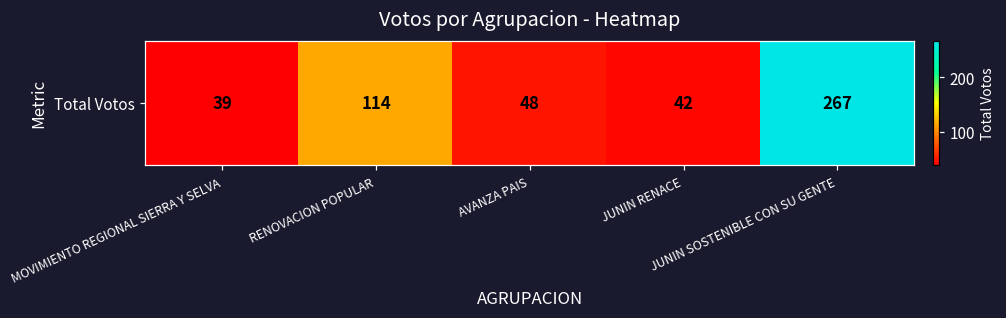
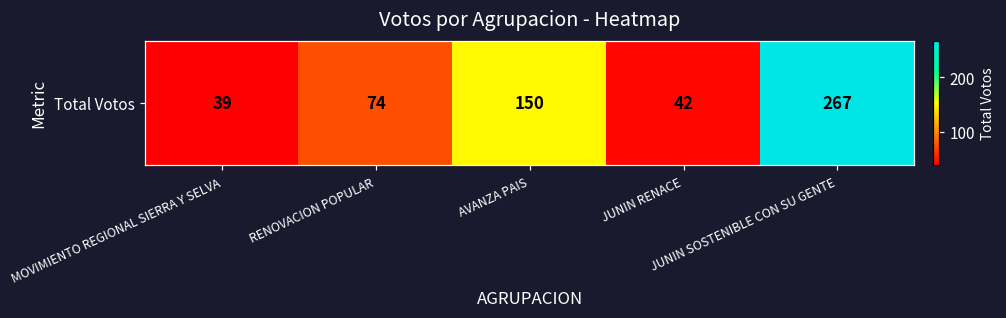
  {
    "Total Votos": {
      "MOVIMIENTO REGIONAL SIERRA Y SELVA": 39,
-     "RENOVACION POPULAR": 114,
-     "AVANZA PAIS": 48,
+     "RENOVACION POPULAR": 74,
+     "AVANZA PAIS": 150,
      "JUNIN RENACE": 42,
      "JUNIN SOSTENIBLE CON SU GENTE": 267
    }
  }
